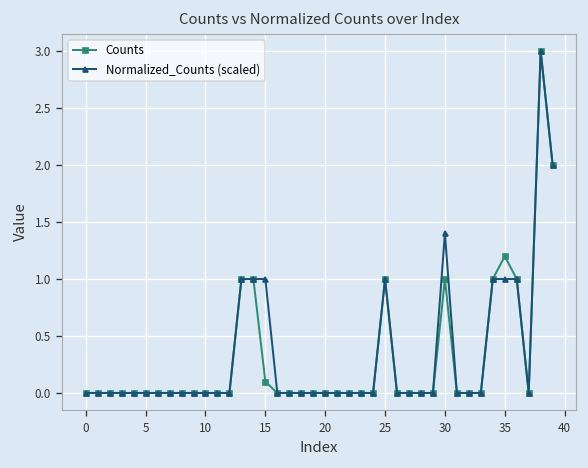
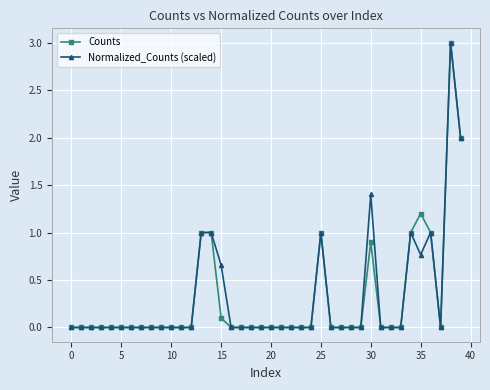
  {
    "Counts": {
      "15": 0.1,
-     "30": 1.0,
+     "30": 0.9,
      "35": 1.2
    },
    "Normalized_Counts (scaled)": {
-     "15": 1.0,
+     "15": 0.7,
      "30": 1.4,
-     "35": 1.0
+     "35": 0.8
    }
  }
